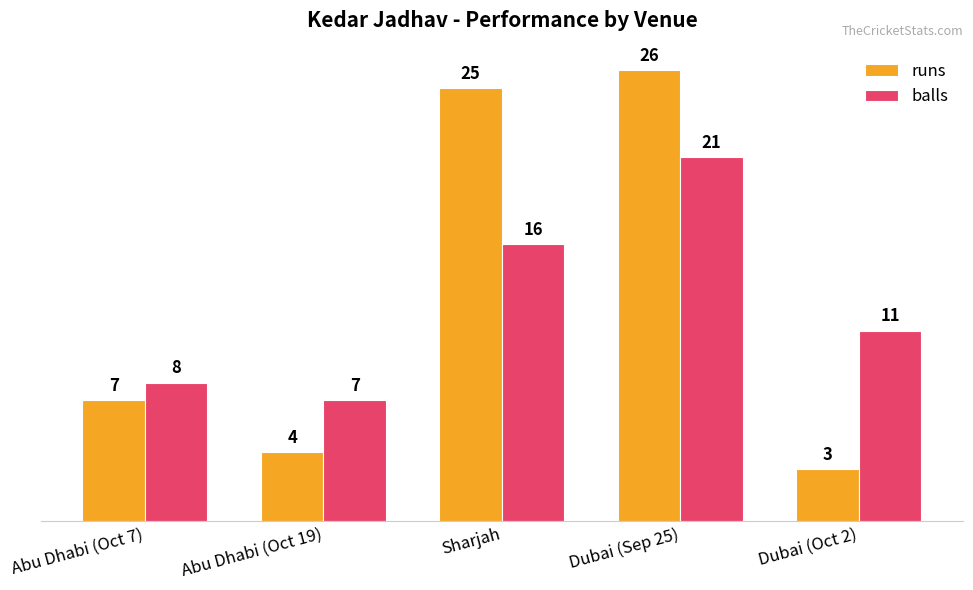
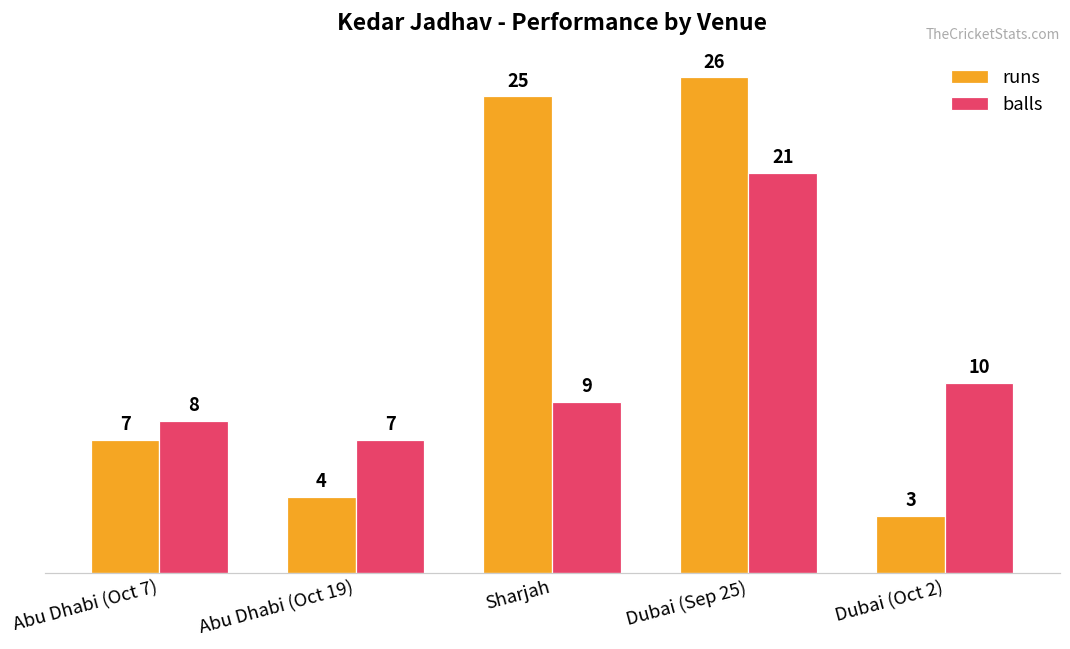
  {
    "runs": {
      "Abu Dhabi (Oct 7)": 7,
      "Abu Dhabi (Oct 19)": 4,
      "Sharjah": 25,
      "Dubai (Sep 25)": 26,
      "Dubai (Oct 2)": 3
    },
    "balls": {
      "Abu Dhabi (Oct 7)": 8,
      "Abu Dhabi (Oct 19)": 7,
-     "Sharjah": 16,
+     "Sharjah": 9,
      "Dubai (Sep 25)": 21,
-     "Dubai (Oct 2)": 11
+     "Dubai (Oct 2)": 10
    }
  }
